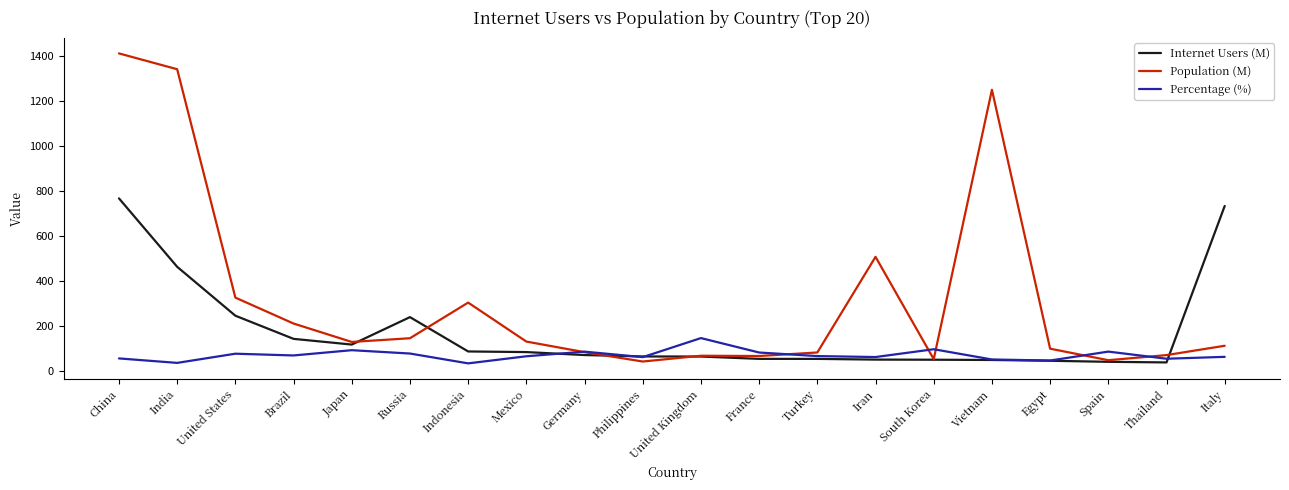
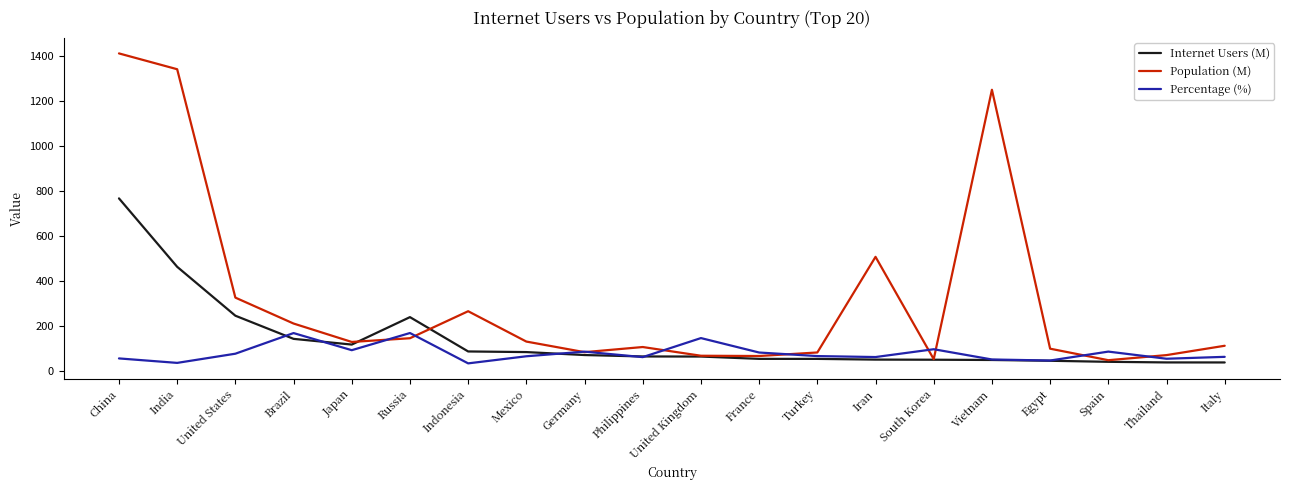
  {
    "Internet Users (M)": {
      "China": 770,
      "India": 460,
      "United States": 240,
      "Brazil": 140,
      "Japan": 120,
      "Russia": 240,
      "Indonesia": 90,
      "Mexico": 80,
      "Germany": 70,
      "France": 50,
      "Turkey": 50,
      "Iran": 50,
      "Thailand": 40,
-     "Italy": 730
+     "Italy": 40
    },
    "Population (M)": {
      "China": 1410,
      "India": 1340,
      "United States": 320,
      "Brazil": 210,
      "Japan": 130,
      "Russia": 140,
-     "Indonesia": 300,
+     "Indonesia": 260,
      "Mexico": 130,
-     "Philippines": 40,
+     "Philippines": 100,
      "France": 60,
      "Turkey": 80,
      "Iran": 510,
      "Vietnam": 1250,
      "Egypt": 100,
      "Thailand": 70,
      "Italy": 110
    },
    "Percentage (%)": {
      "China": 50,
      "India": 30,
      "United States": 80,
-     "Brazil": 70,
+     "Brazil": 170,
      "Japan": 90,
-     "Russia": 80,
+     "Russia": 170,
      "Indonesia": 30,
      "Mexico": 60,
      "United Kingdom": 140,
      "France": 80,
      "Turkey": 60,
      "Iran": 60,
      "South Korea": 100,
      "Spain": 80,
      "Thailand": 50,
      "Italy": 60
    }
  }
